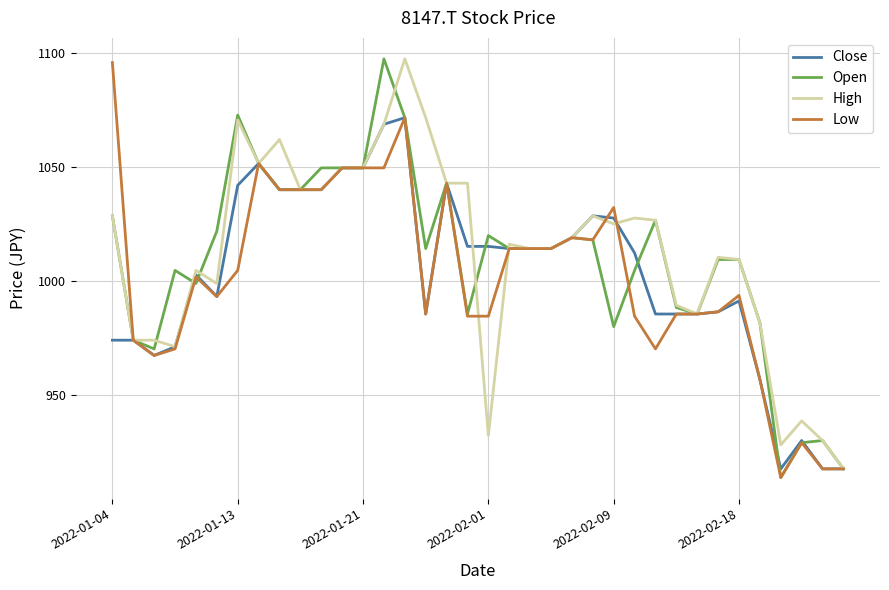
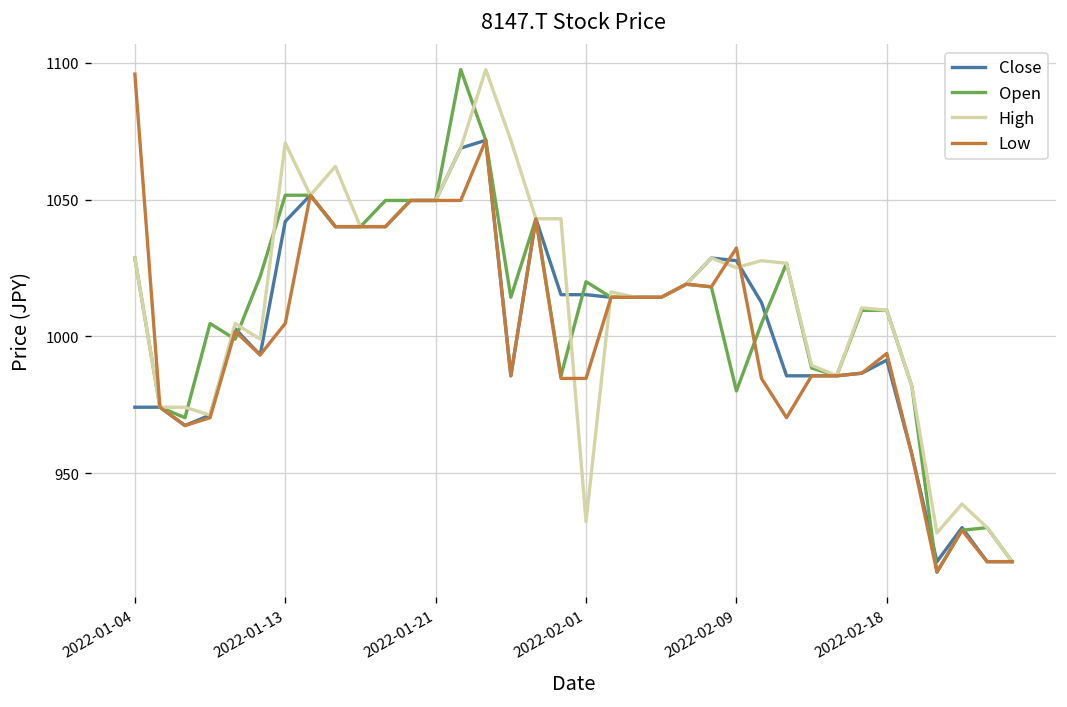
  {
    "Close": {
      "2022-01-04": 974,
      "2022-01-13": 1042,
      "2022-02-01": 1015,
      "2022-02-09": 1028,
      "2022-02-18": 991
    },
    "Open": {
-     "2022-01-13": 1073,
+     "2022-01-13": 1052,
      "2022-02-01": 1020,
      "2022-02-09": 980
    },
    "High": {
      "2022-01-13": 1071,
      "2022-02-01": 932,
      "2022-02-09": 1025
    },
    "Low": {
      "2022-01-04": 1096,
      "2022-01-13": 1005,
      "2022-02-01": 985,
      "2022-02-09": 1032,
      "2022-02-18": 994
    }
  }
